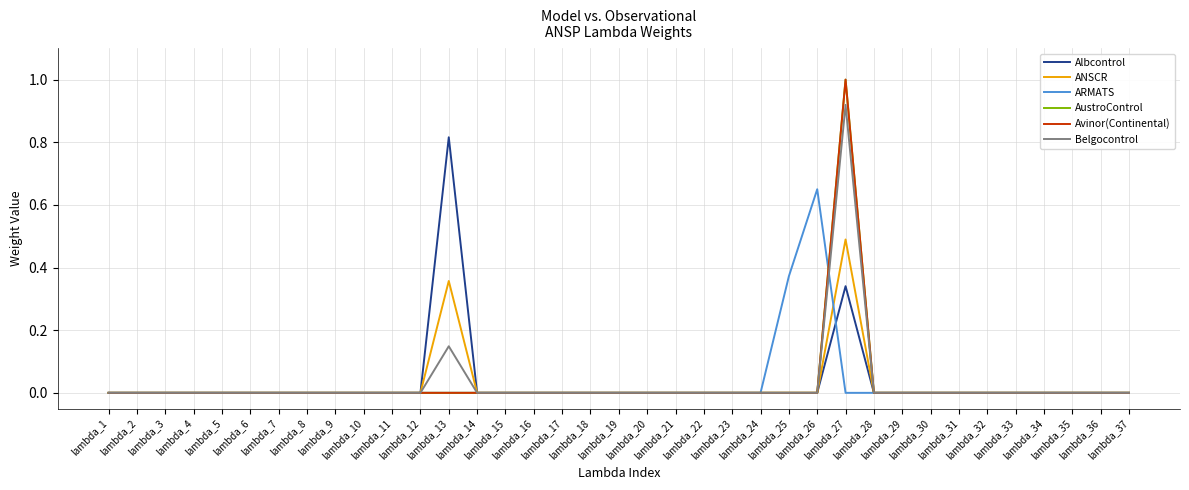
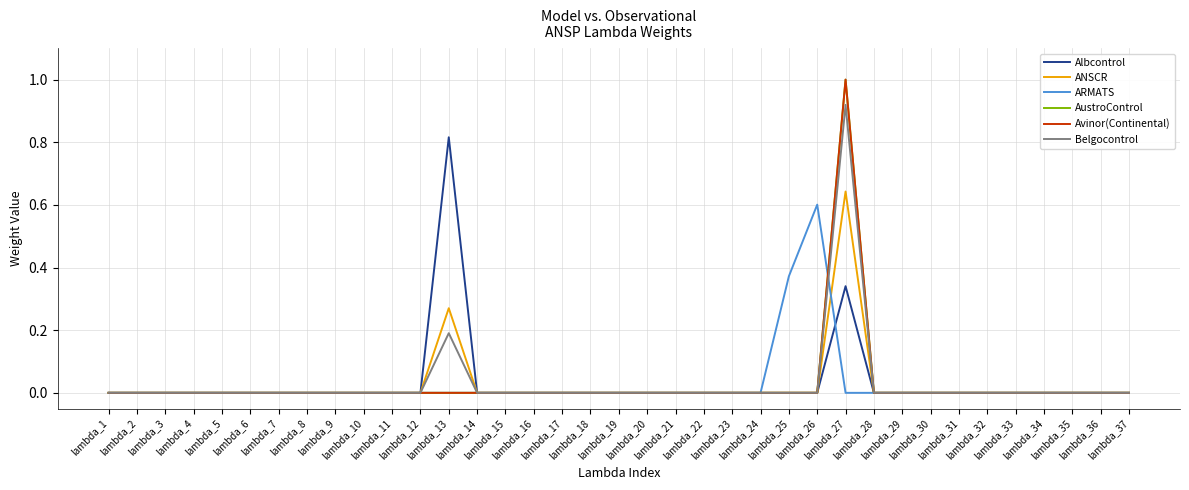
  {
    "Albcontrol": {
      "lambda_13": 0.82,
      "lambda_27": 0.34
    },
    "ANSCR": {
-     "lambda_13": 0.36,
-     "lambda_27": 0.49
+     "lambda_13": 0.27,
+     "lambda_27": 0.64
    },
    "ARMATS": {
      "lambda_25": 0.37,
-     "lambda_26": 0.65,
+     "lambda_26": 0.60,
      "lambda_27": 0.00
    },
    "Avinor(Continental)": {
      "lambda_27": 1.00
    },
    "Belgocontrol": {
-     "lambda_13": 0.15,
+     "lambda_13": 0.19,
      "lambda_27": 0.92
    }
  }
